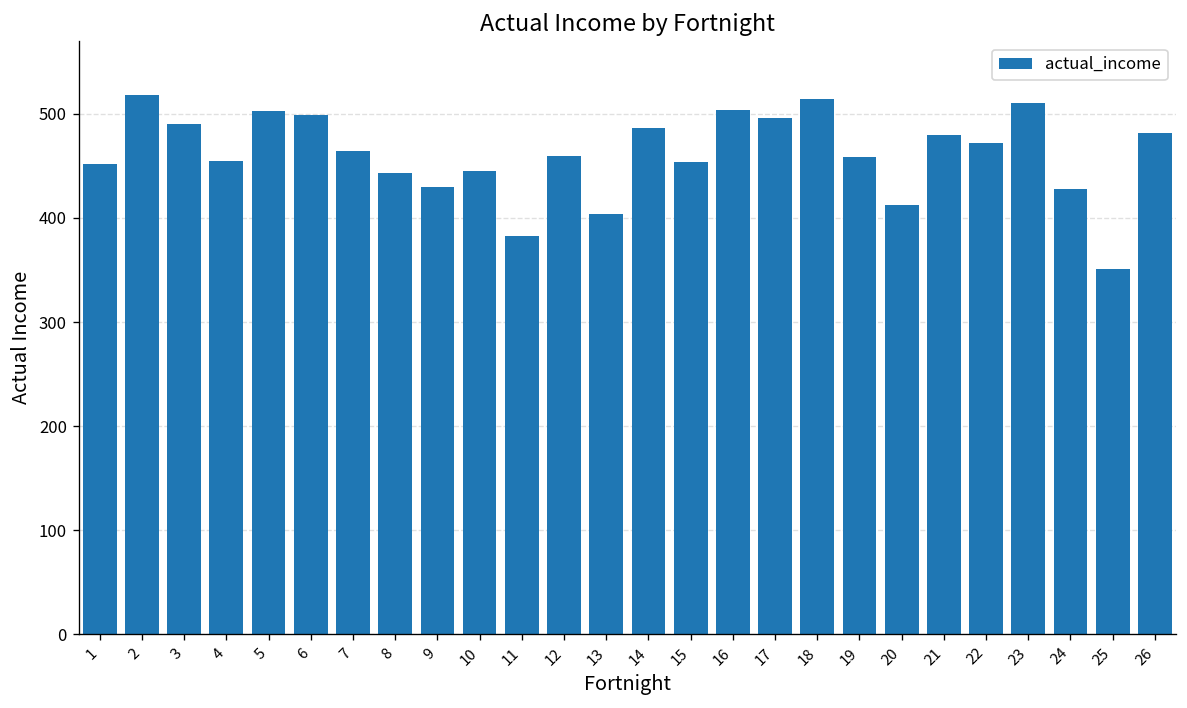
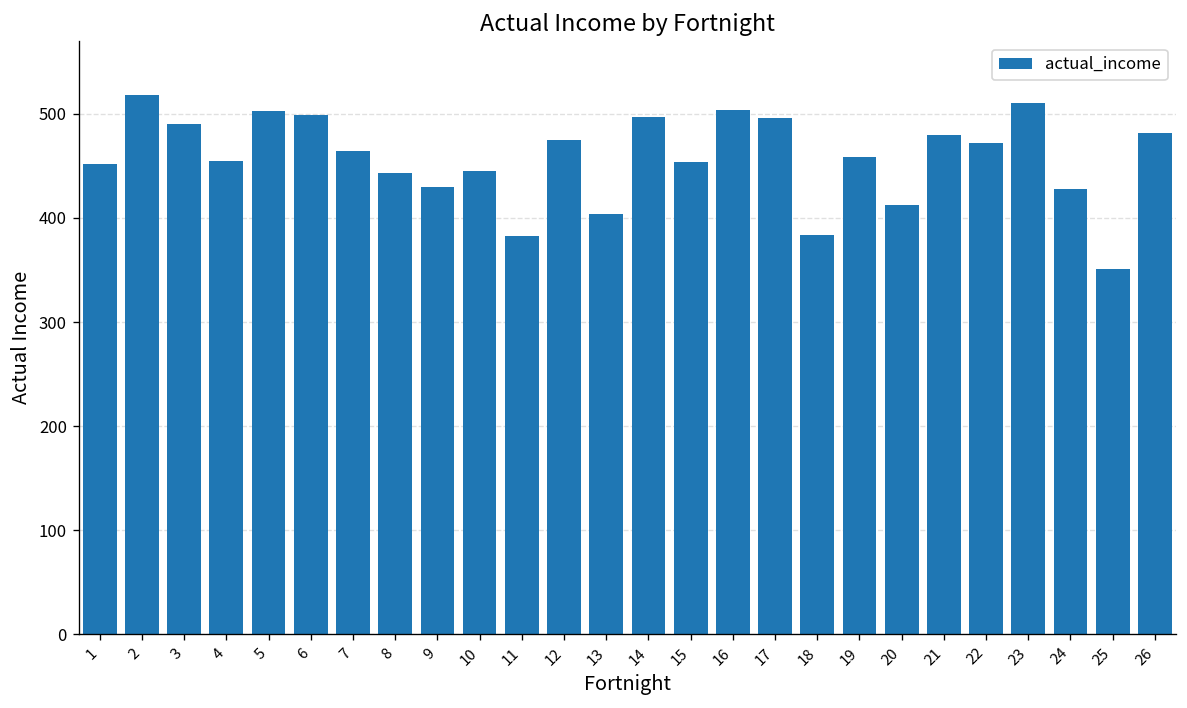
  {
    "1": 450,
    "2": 520,
    "3": 490,
    "4": 460,
    "5": 500,
    "6": 500,
    "7": 460,
    "8": 440,
    "9": 430,
    "10": 450,
    "11": 380,
-   "12": 460,
+   "12": 480,
    "13": 400,
-   "14": 490,
+   "14": 500,
    "15": 450,
    "16": 500,
    "17": 500,
-   "18": 510,
+   "18": 380,
    "19": 460,
    "20": 410,
    "21": 480,
    "22": 470,
    "23": 510,
    "24": 430,
    "25": 350,
    "26": 480
  }
